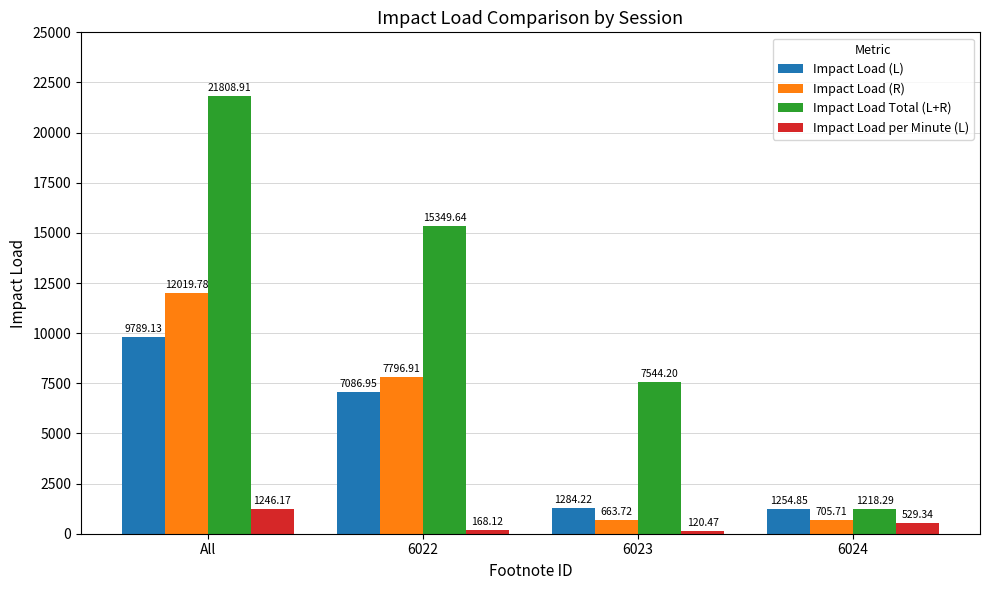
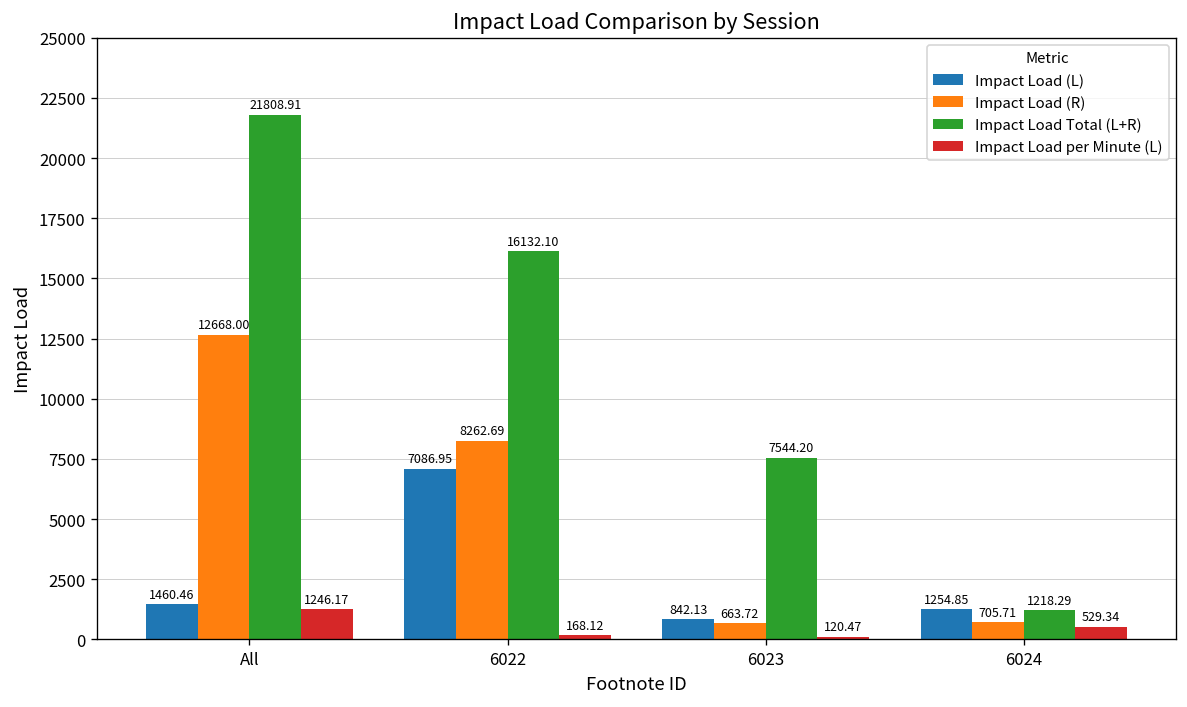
  {
    "Impact Load (L)": {
-     "All": 9789.13,
+     "All": 1460.46,
      "6022": 7086.95,
-     "6023": 1284.22,
+     "6023": 842.13,
      "6024": 1254.85
    },
    "Impact Load (R)": {
-     "All": 12019.78,
-     "6022": 7796.91,
+     "All": 12668.00,
+     "6022": 8262.69,
      "6023": 663.72,
      "6024": 705.71
    },
    "Impact Load Total (L+R)": {
      "All": 21808.91,
-     "6022": 15349.64,
+     "6022": 16132.10,
      "6023": 7544.20,
      "6024": 1218.29
    },
    "Impact Load per Minute (L)": {
      "All": 1246.17,
      "6022": 168.12,
      "6023": 120.47,
      "6024": 529.34
    }
  }
